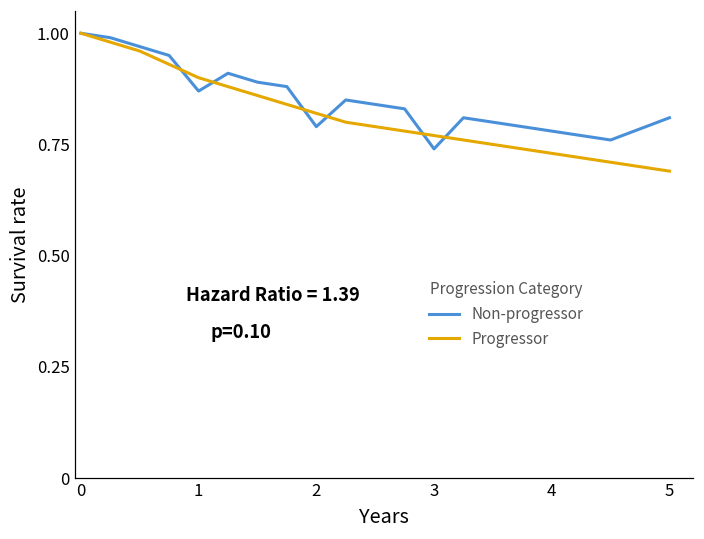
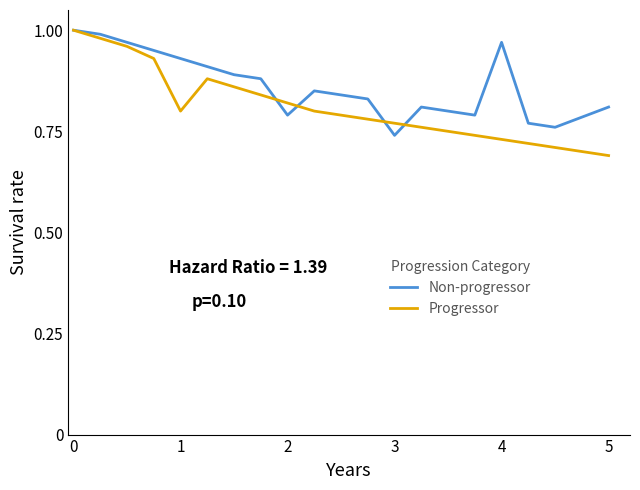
  {
    "Non-progressor": {
-     "1": 0.87,
+     "1": 0.93,
      "2": 0.79,
      "3": 0.74,
-     "4": 0.78,
+     "4": 0.97,
      "5": 0.81
    },
    "Progressor": {
-     "1": 0.9,
+     "1": 0.8,
      "2": 0.82,
      "3": 0.77,
      "4": 0.73,
      "5": 0.69
    }
  }
